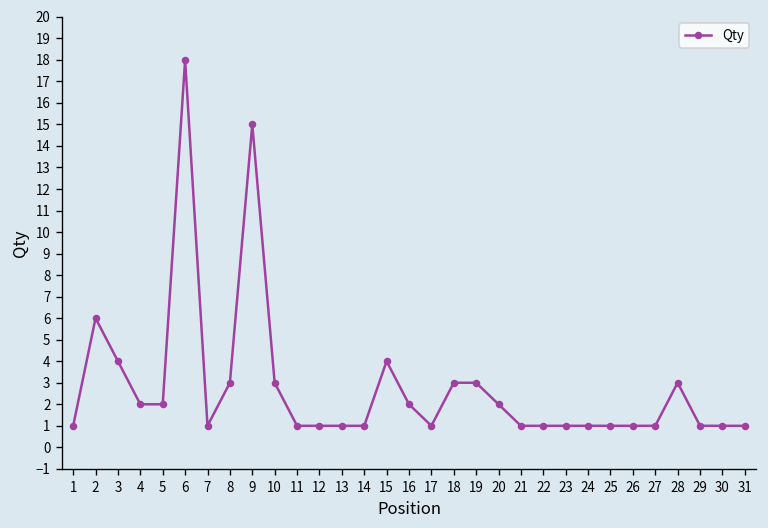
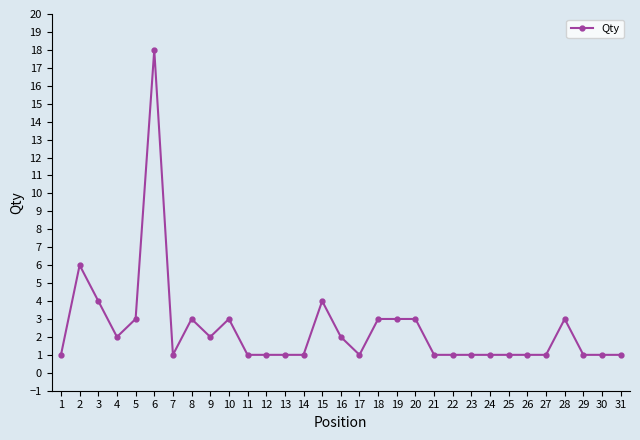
  {
    "1": 1,
    "2": 6,
    "3": 4,
    "4": 2,
-   "5": 2,
+   "5": 3,
    "6": 18,
    "7": 1,
    "8": 3,
-   "9": 15,
+   "9": 2,
    "10": 3,
    "11": 1,
    "12": 1,
    "13": 1,
    "14": 1,
    "15": 4,
    "16": 2,
    "17": 1,
    "18": 3,
    "19": 3,
-   "20": 2,
+   "20": 3,
    "21": 1,
    "22": 1,
    "23": 1,
    "24": 1,
    "25": 1,
    "26": 1,
    "27": 1,
    "28": 3,
    "29": 1,
    "30": 1,
    "31": 1
  }
